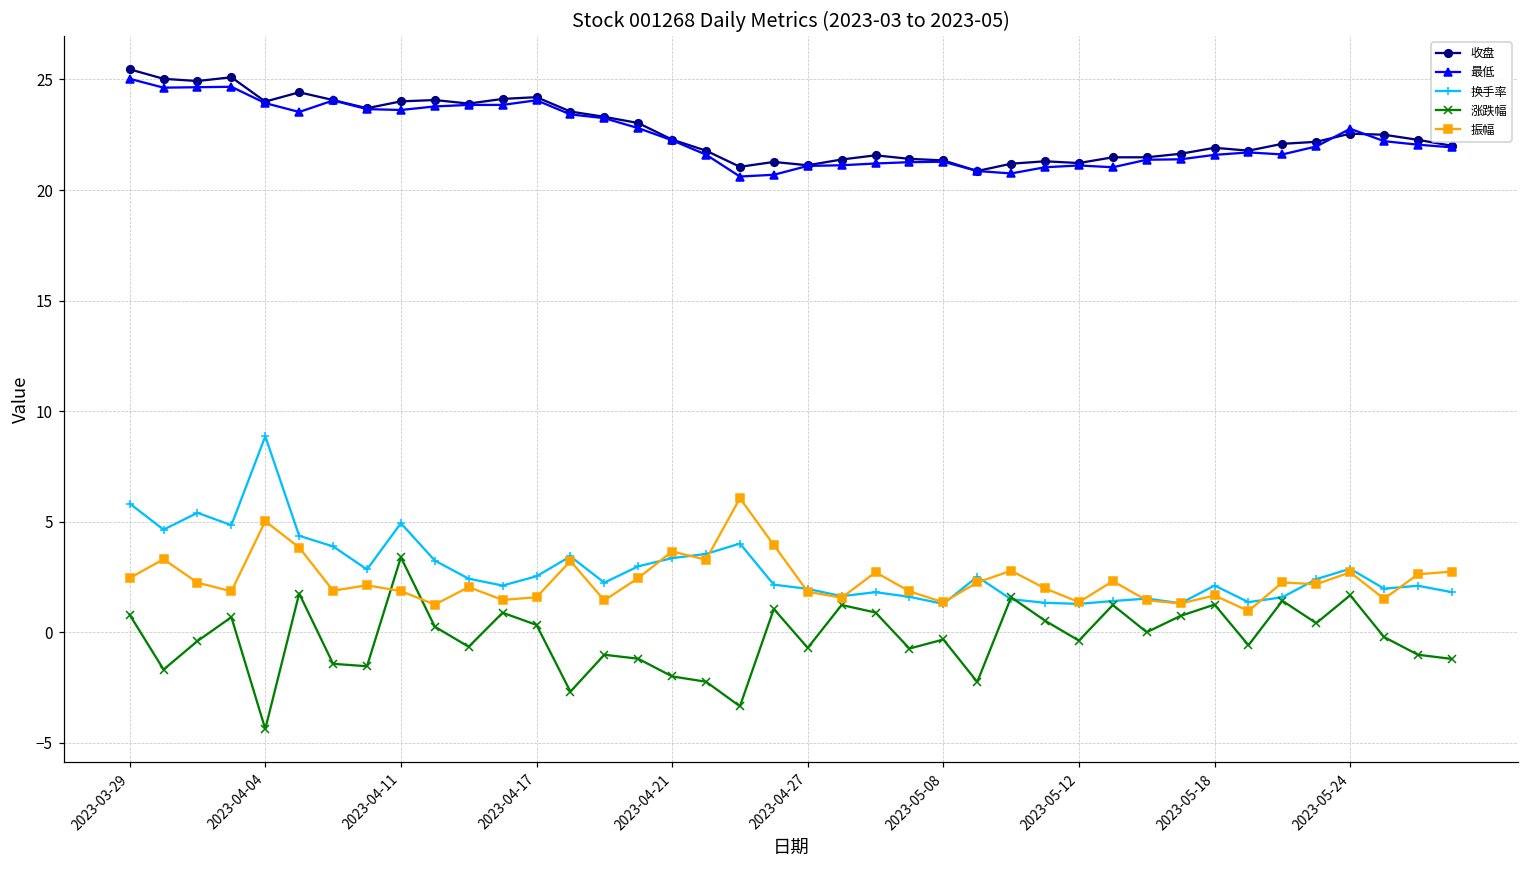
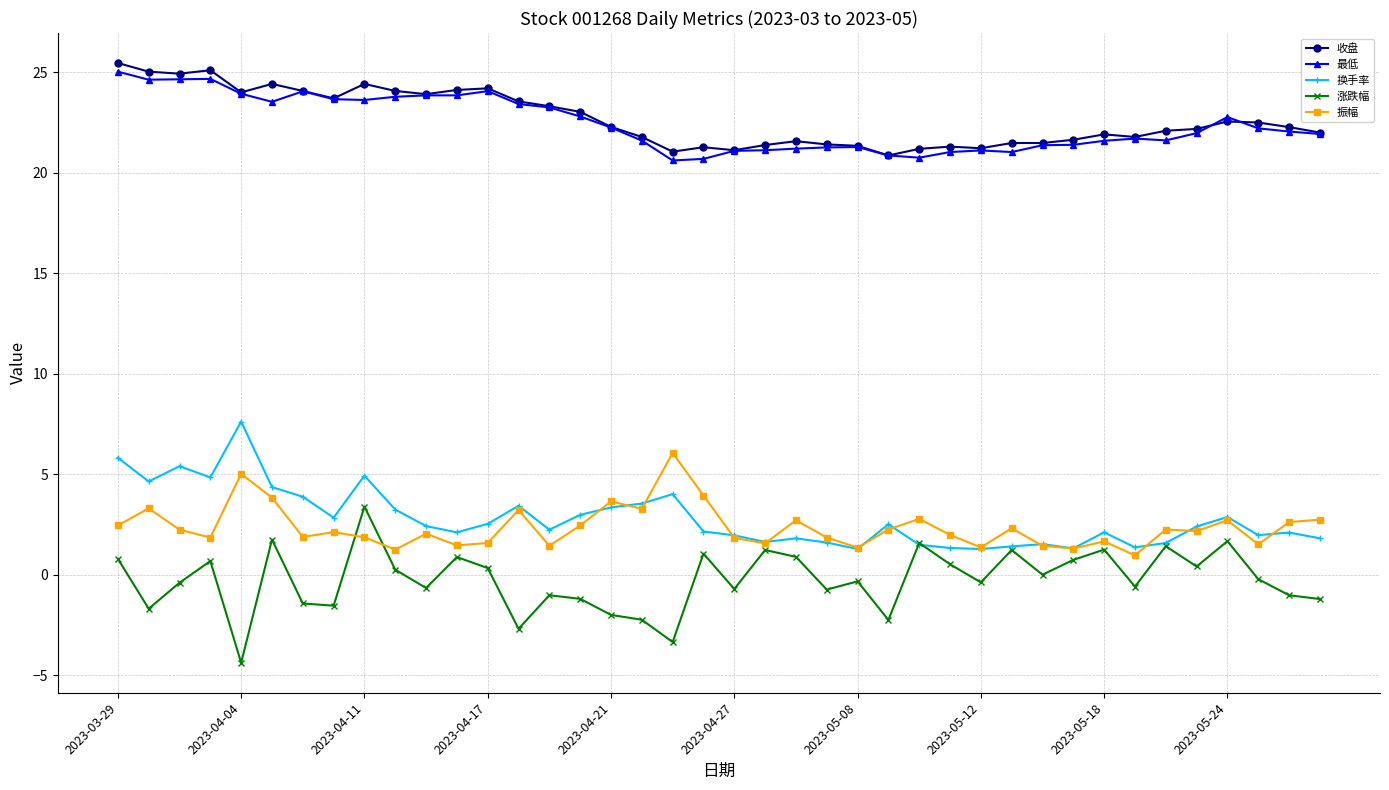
  {
    "收盘": {
      "2023-03-29": 25.5,
-     "2023-04-11": 24.0,
+     "2023-04-11": 24.4,
      "2023-04-17": 24.2,
      "2023-05-18": 21.9,
      "2023-05-24": 22.6
    },
    "最低": {
      "2023-03-29": 25.0,
      "2023-04-11": 23.6,
      "2023-04-17": 24.1,
      "2023-05-18": 21.6,
      "2023-05-24": 22.8
    },
    "换手率": {
      "2023-03-29": 5.8,
-     "2023-04-04": 8.9,
+     "2023-04-04": 7.6,
      "2023-04-11": 4.9,
      "2023-04-17": 2.5,
      "2023-04-21": 3.4,
      "2023-04-27": 2.0,
      "2023-05-18": 2.1,
      "2023-05-24": 2.9
    },
    "涨跌幅": {
      "2023-03-29": 0.8,
      "2023-04-04": -4.4,
      "2023-04-11": 3.4,
      "2023-04-17": 0.3,
      "2023-04-21": -2.0,
      "2023-04-27": -0.7,
      "2023-05-08": -0.3,
      "2023-05-12": -0.4,
      "2023-05-18": 1.3,
      "2023-05-24": 1.7
    },
    "振幅": {
      "2023-03-29": 2.5,
      "2023-04-04": 5.0,
      "2023-04-11": 1.9,
      "2023-04-17": 1.6,
      "2023-04-21": 3.7,
      "2023-04-27": 1.8,
      "2023-05-18": 1.7,
      "2023-05-24": 2.7
    }
  }
